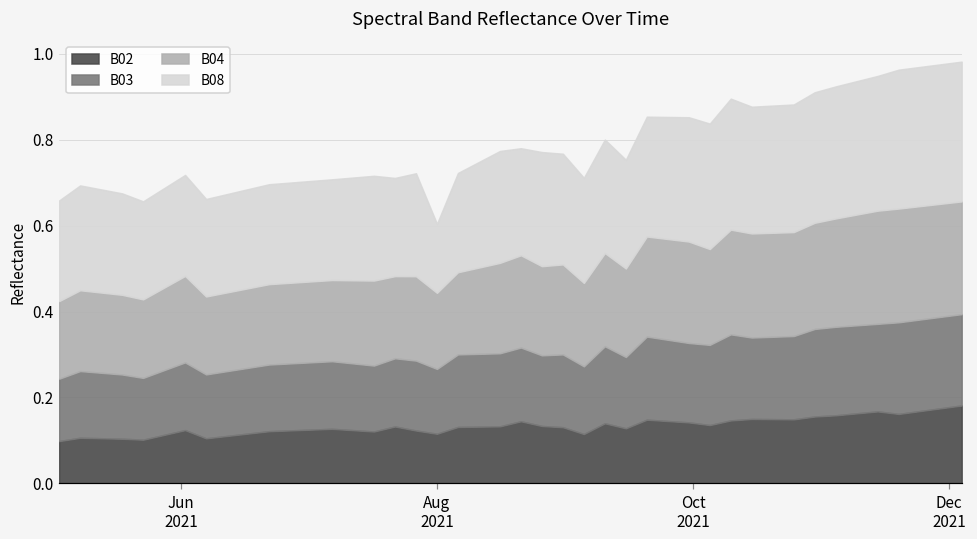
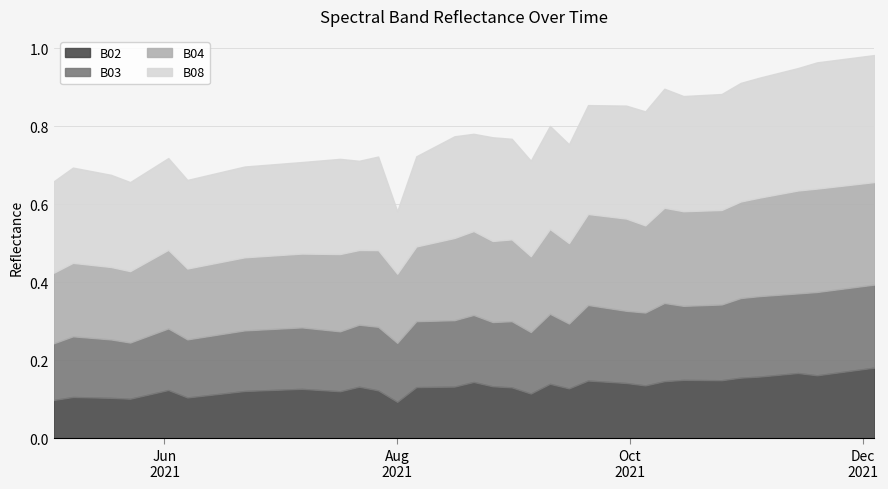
  {
    "B02": {
-     "Aug 2021": 0.12
+     "Aug 2021": 0.09
    },
    "B03": {
      "Aug 2021": 0.15
    },
    "B04": {
      "Aug 2021": 0.18
    },
    "B08": {
      "Aug 2021": 0.16
    }
  }
